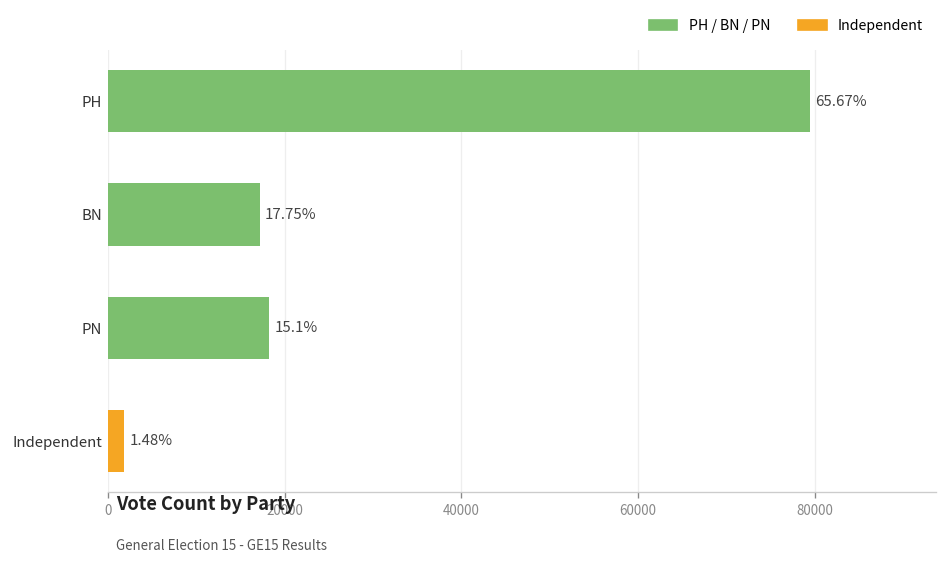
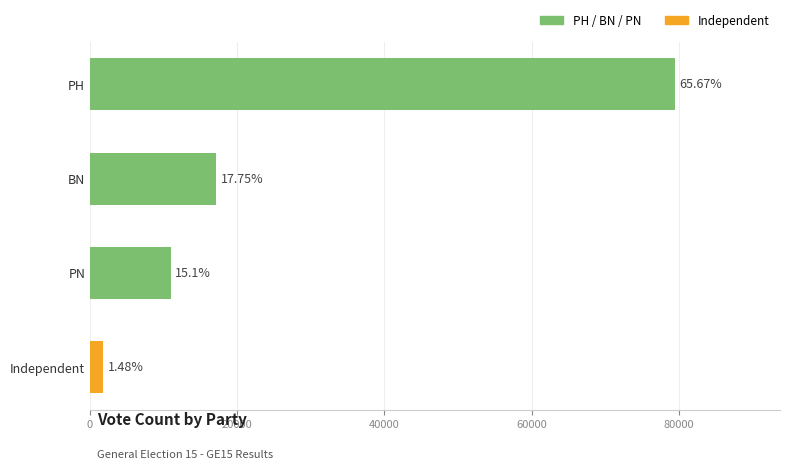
  {
-   "PN": 18000
+   "PN": 11000
  }
